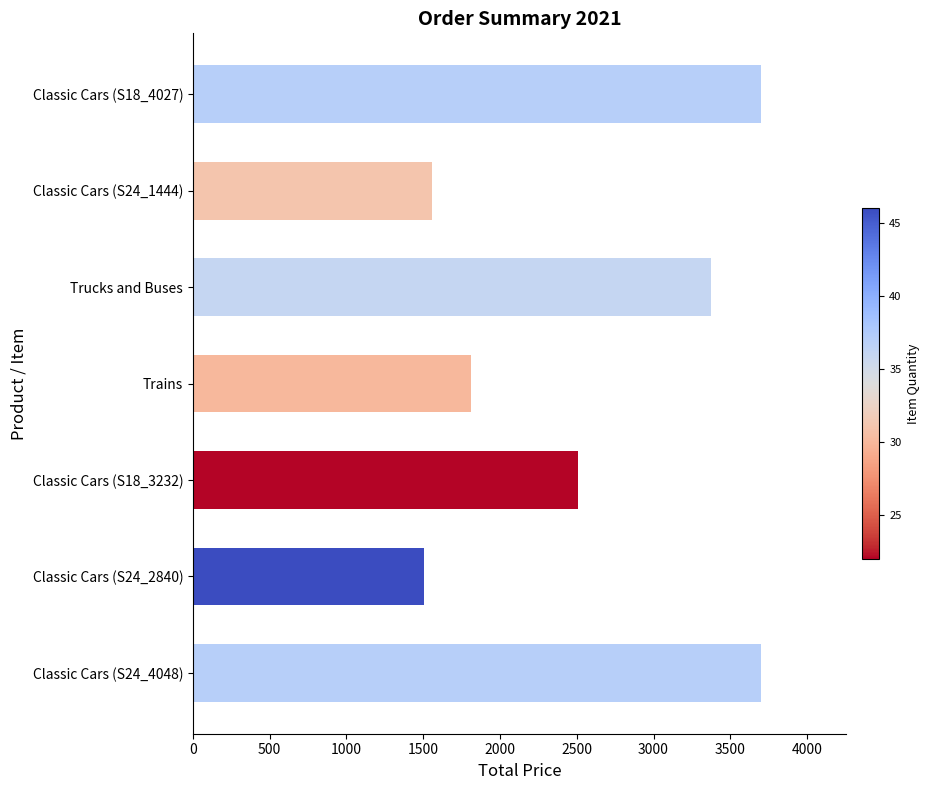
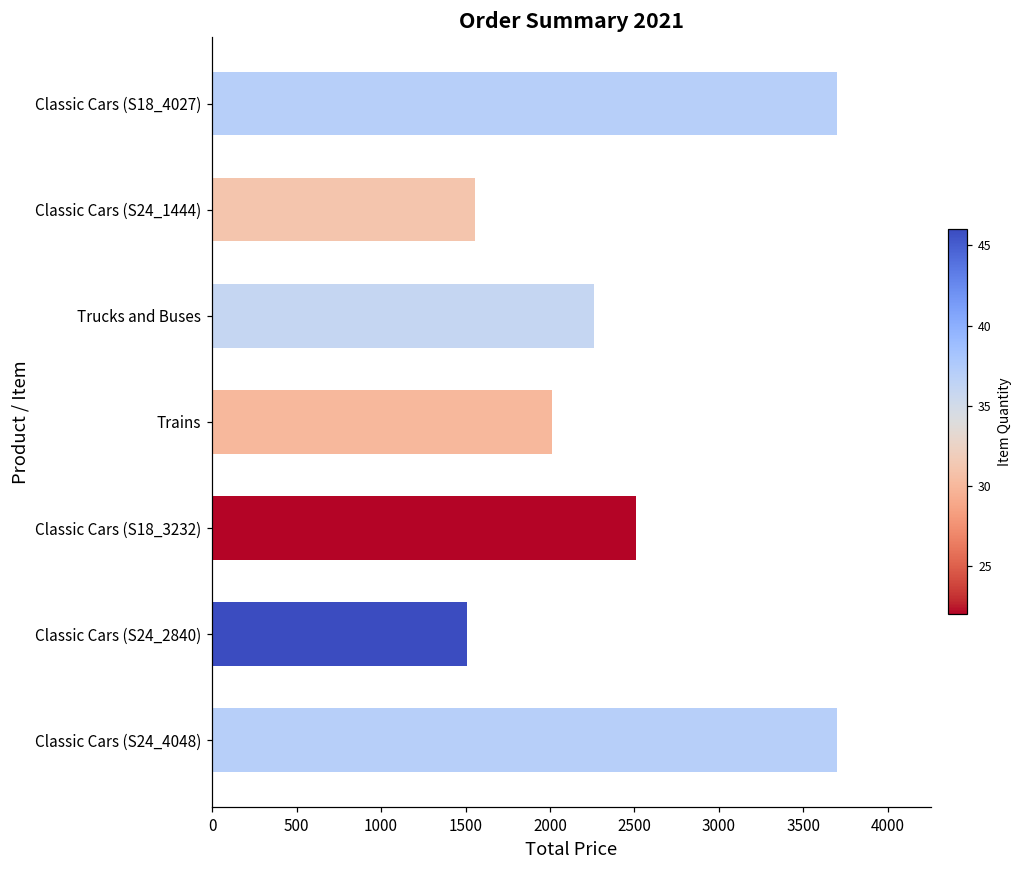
  {
    "Classic Cars (S18_4027)": 3700,
    "Classic Cars (S24_1444)": 1560,
-   "Trucks and Buses": 3370,
-   "Trains": 1810,
+   "Trucks and Buses": 2260,
+   "Trains": 2010,
    "Classic Cars (S18_3232)": 2510,
    "Classic Cars (S24_2840)": 1510,
    "Classic Cars (S24_4048)": 3700
  }
